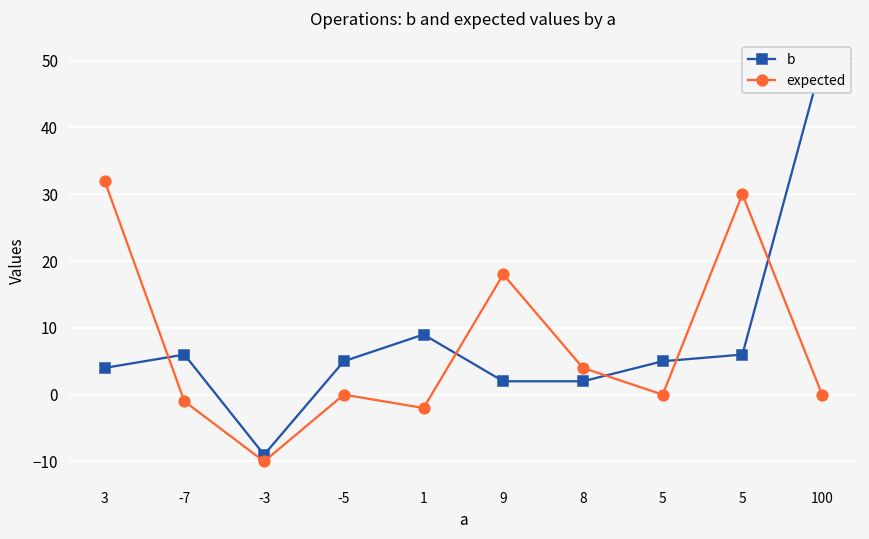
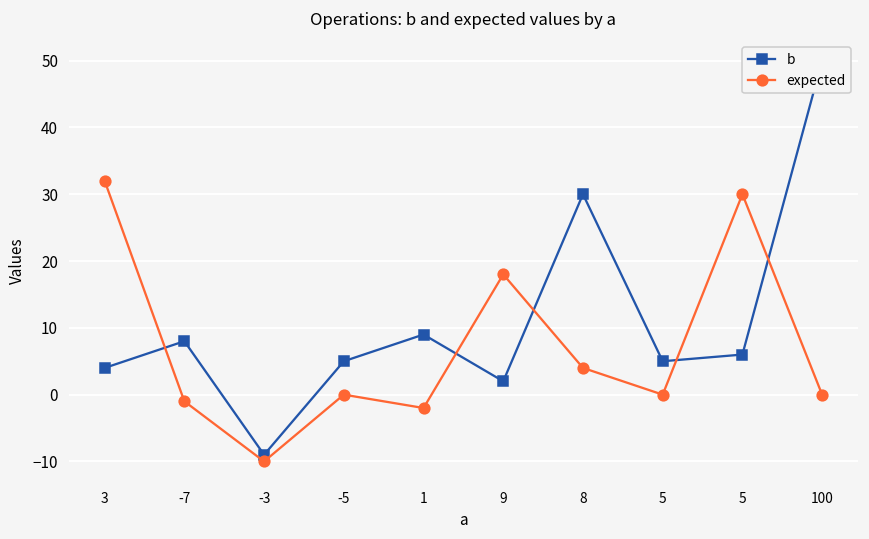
  {
    "b": {
      "3": 4,
-     "-7": 6,
+     "-7": 8,
      "-3": -9,
      "-5": 5,
      "1": 9,
      "9": 2,
-     "8": 2
+     "8": 30
    },
    "expected": {
      "3": 32,
      "-7": -1,
      "-3": -10,
      "-5": 0,
      "1": -2,
      "9": 18,
      "8": 4,
      "100": 0
    }
  }
